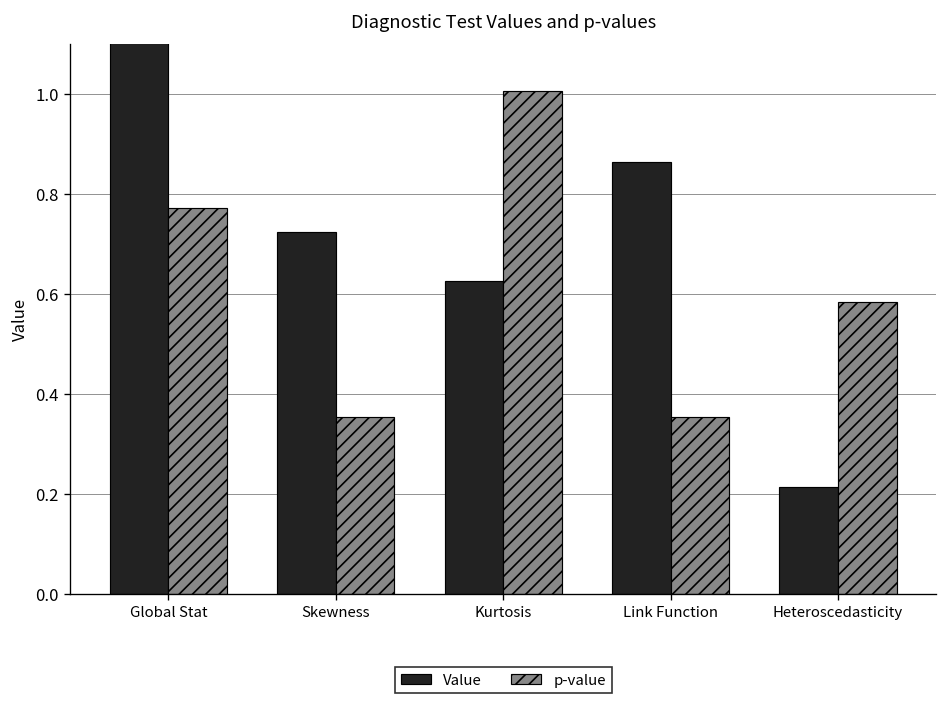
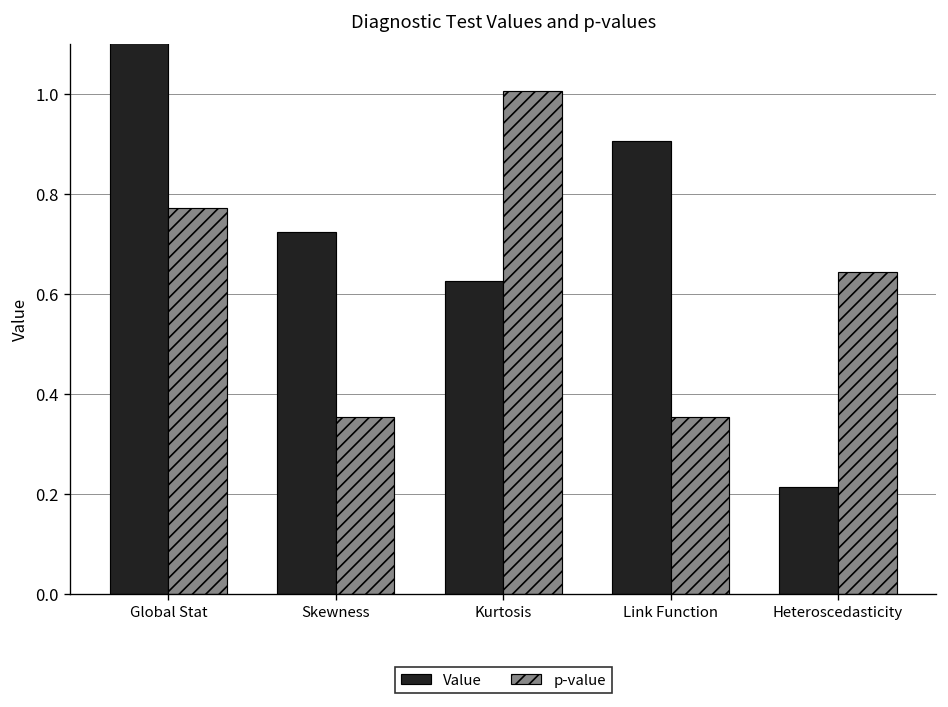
  {
    "Value": {
      "Skewness": 0.72,
      "Kurtosis": 0.62,
-     "Link Function": 0.86,
+     "Link Function": 0.90,
      "Heteroscedasticity": 0.21
    },
    "p-value": {
      "Global Stat": 0.77,
      "Skewness": 0.35,
      "Kurtosis": 1.01,
      "Link Function": 0.35,
-     "Heteroscedasticity": 0.58
+     "Heteroscedasticity": 0.64
    }
  }
